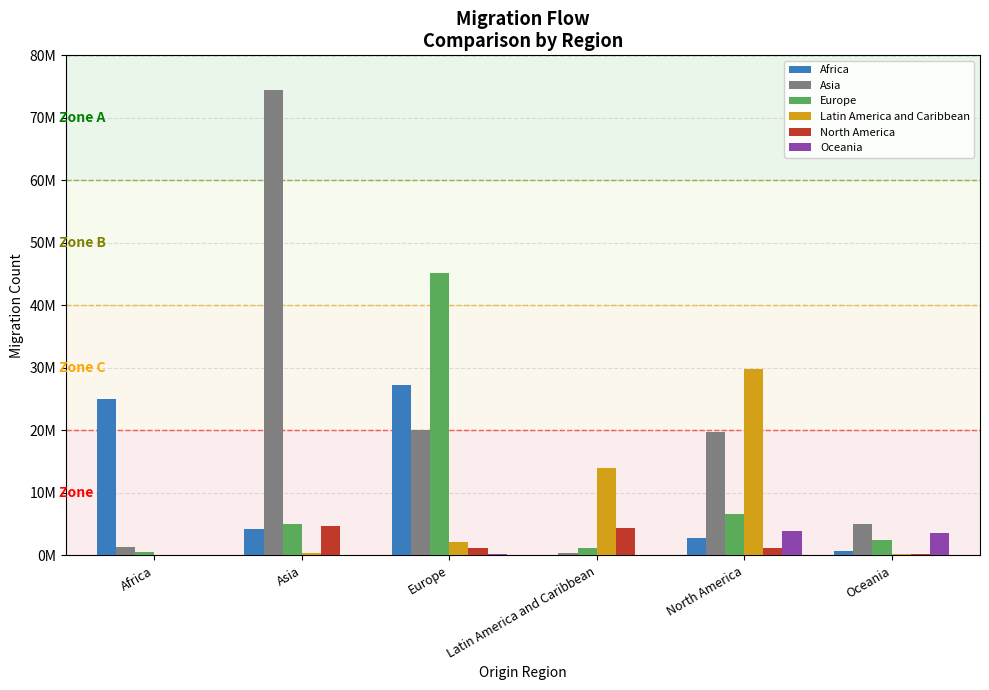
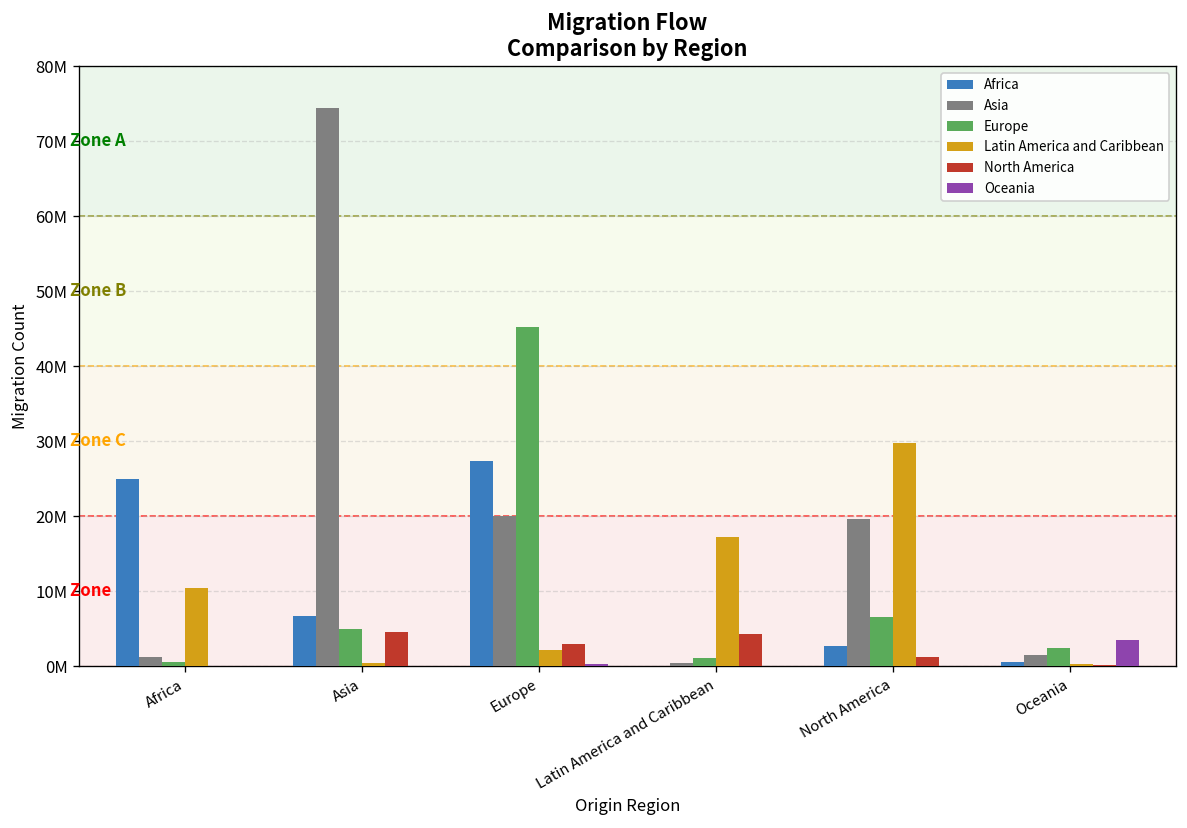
  {
    "Africa": {
      "Africa": 25000000,
-     "Asia": 4000000,
+     "Asia": 7000000,
      "Europe": 27000000,
      "North America": 3000000,
      "Oceania": 1000000
    },
    "Asia": {
      "Africa": 1000000,
      "Asia": 74000000,
      "Europe": 20000000,
      "Latin America and Caribbean": 0,
      "North America": 20000000,
-     "Oceania": 5000000
+     "Oceania": 1000000
    },
    "Europe": {
      "Africa": 1000000,
      "Asia": 5000000,
      "Europe": 45000000,
      "Latin America and Caribbean": 1000000,
      "North America": 7000000,
      "Oceania": 3000000
    },
    "Latin America and Caribbean": {
-     "Africa": 0,
+     "Africa": 10000000,
      "Asia": 0,
      "Europe": 2000000,
-     "Latin America and Caribbean": 14000000,
+     "Latin America and Caribbean": 17000000,
      "North America": 30000000
    },
    "North America": {
      "Asia": 5000000,
-     "Europe": 1000000,
+     "Europe": 3000000,
      "Latin America and Caribbean": 4000000,
      "North America": 1000000
    },
    "Oceania": {
-     "North America": 4000000,
+     "North America": 0,
      "Oceania": 4000000
    }
  }
